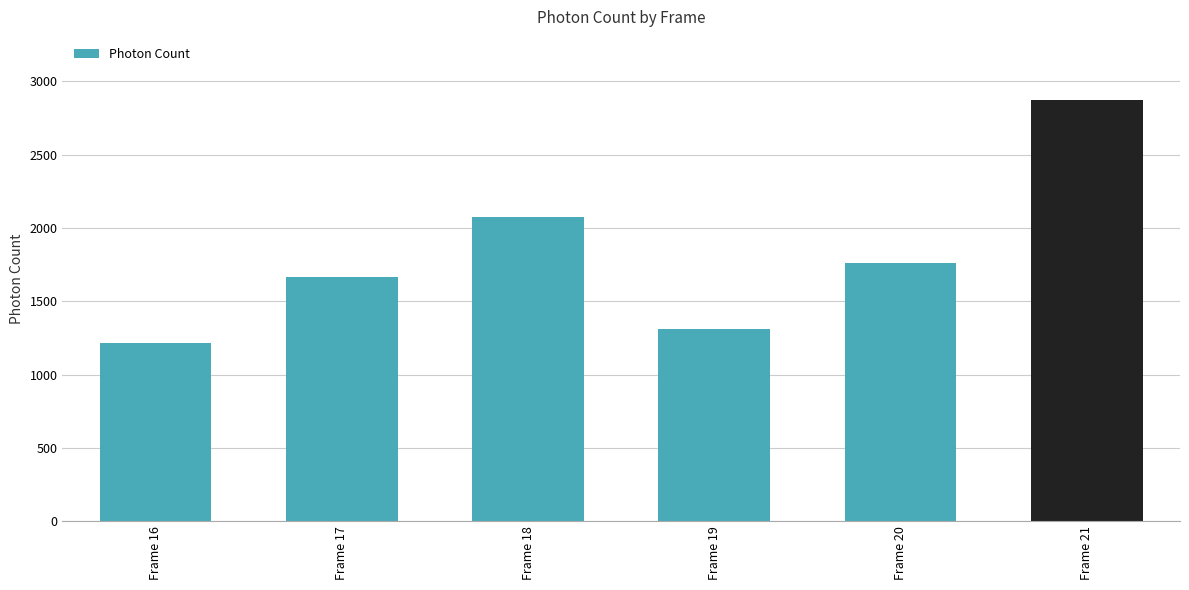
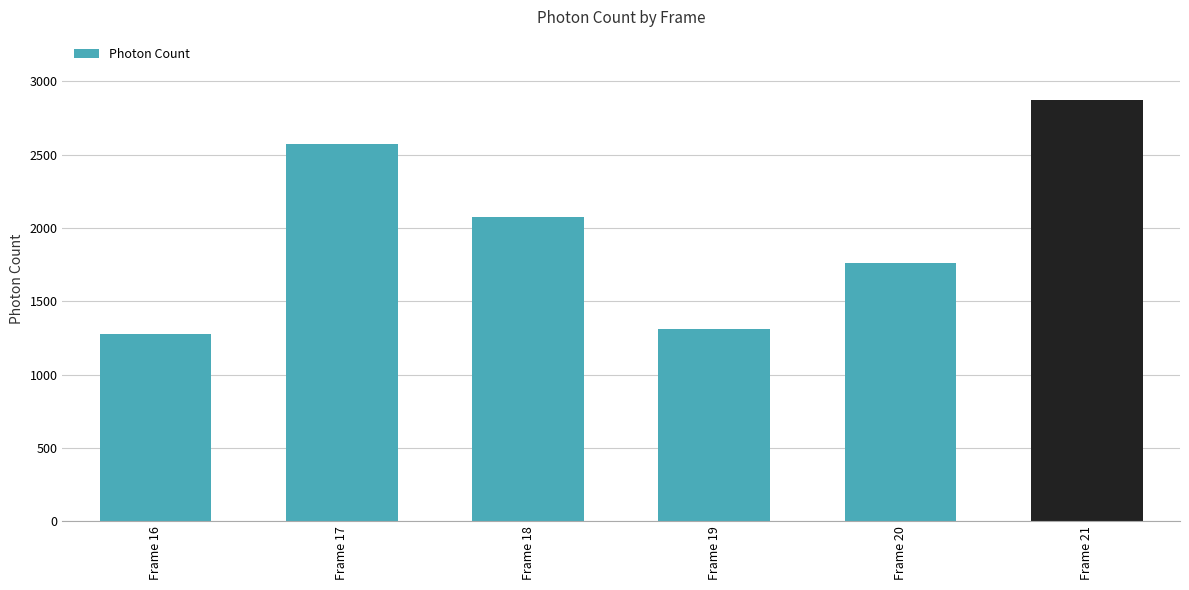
  {
-   "Frame 16": 1210,
-   "Frame 17": 1670,
+   "Frame 16": 1280,
+   "Frame 17": 2570,
    "Frame 18": 2080,
    "Frame 19": 1310,
    "Frame 20": 1760,
    "Frame 21": 2870
  }
